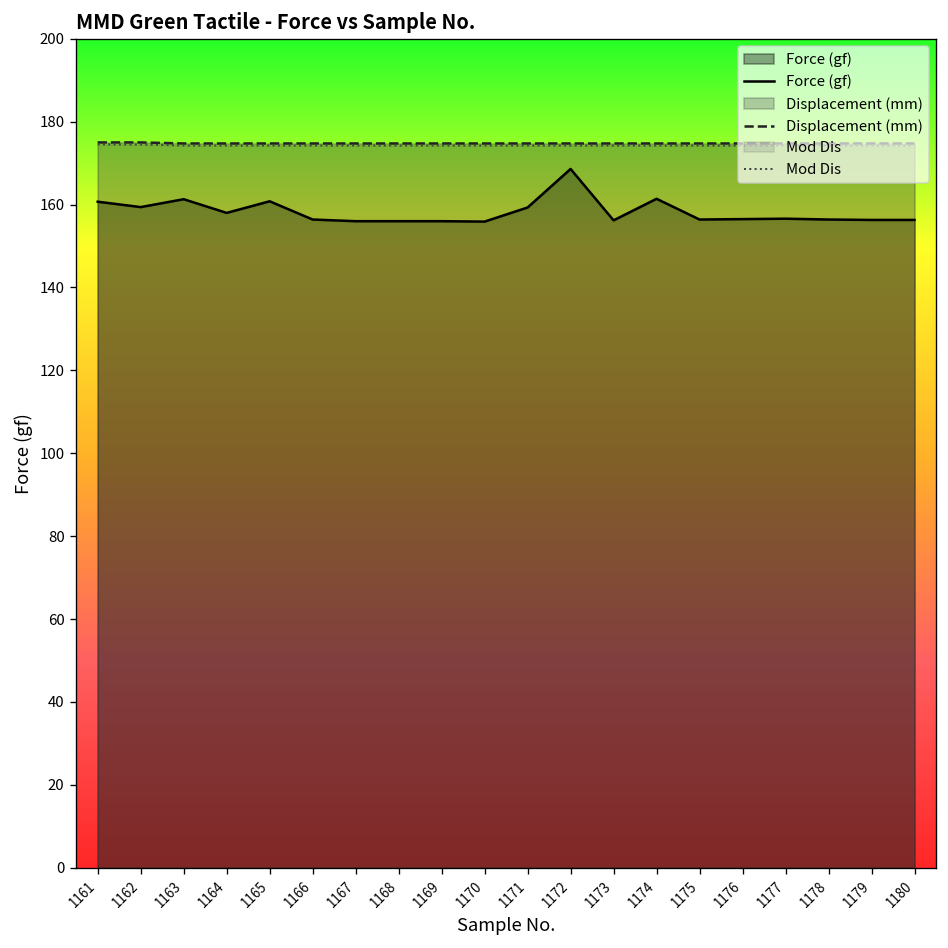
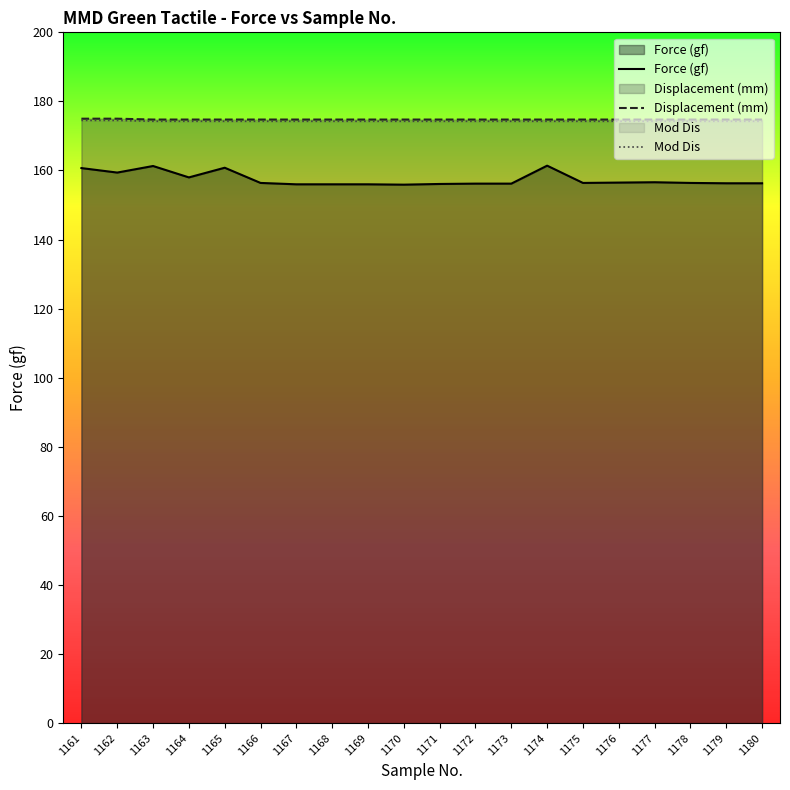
  {
    "Force (gf)": {
      "1161": 161,
      "1162": 159,
      "1163": 161,
      "1164": 158,
      "1165": 161,
      "1166": 156,
      "1167": 156,
      "1168": 156,
      "1169": 156,
      "1170": 156,
-     "1171": 159,
-     "1172": 169,
+     "1171": 156,
+     "1172": 156,
      "1173": 156,
      "1174": 161,
      "1175": 156,
      "1176": 157,
      "1177": 157,
      "1178": 156,
      "1179": 156,
      "1180": 156
    }
  }
